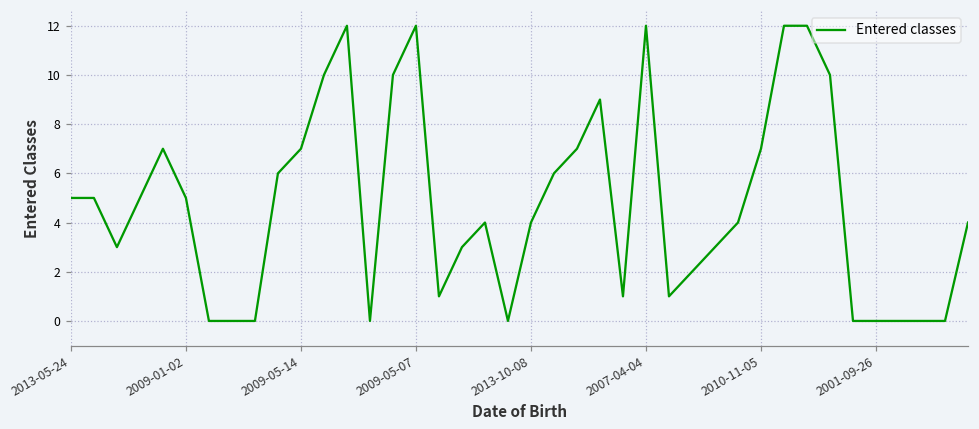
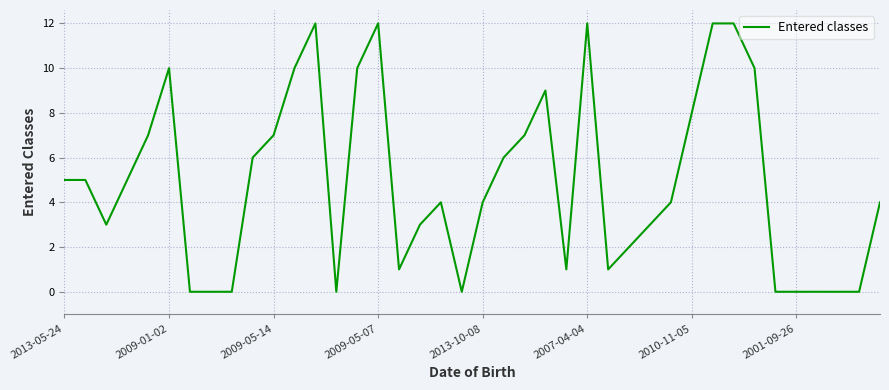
  {
    "2013-05-24": 5,
-   "2009-01-02": 5,
+   "2009-01-02": 10,
    "2007-04-04": 12,
-   "2010-11-05": 7,
+   "2010-11-05": 8,
    "2001-09-26": 0
  }
